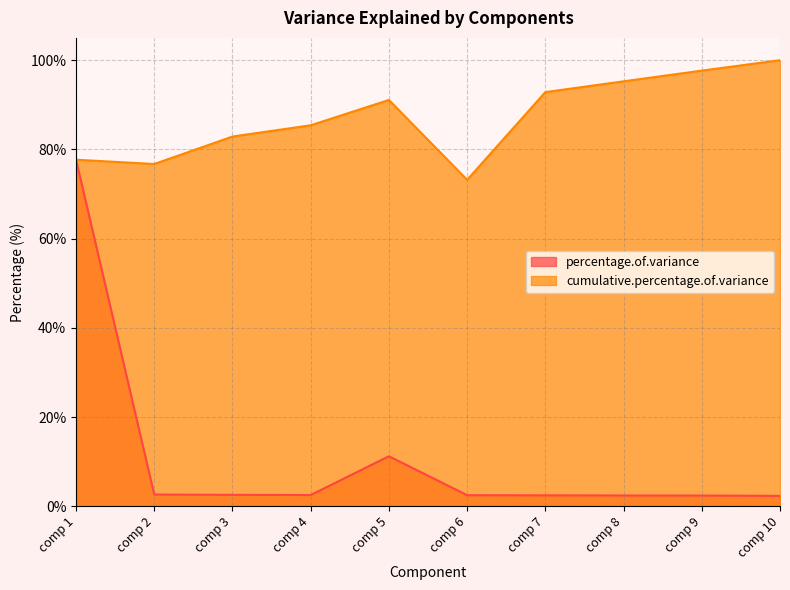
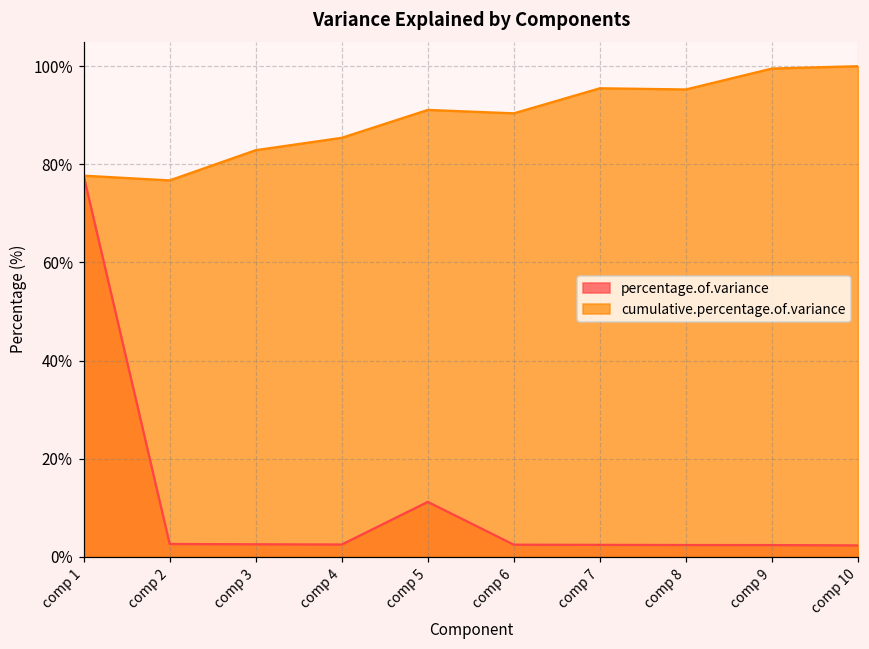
  {
    "percentage.of.variance": {
      "comp 2": "3%",
      "comp 3": "3%",
      "comp 4": "3%",
      "comp 5": "11%",
      "comp 6": "2%",
      "comp 7": "2%",
      "comp 8": "2%",
      "comp 9": "2%",
      "comp 10": "2%"
    },
    "cumulative.percentage.of.variance": {
      "comp 2": "77%",
      "comp 3": "83%",
      "comp 4": "85%",
      "comp 5": "91%",
-     "comp 6": "73%",
-     "comp 7": "93%",
+     "comp 6": "90%",
+     "comp 7": "96%",
      "comp 8": "95%",
-     "comp 9": "98%",
+     "comp 9": "100%",
      "comp 10": "100%"
    }
  }
